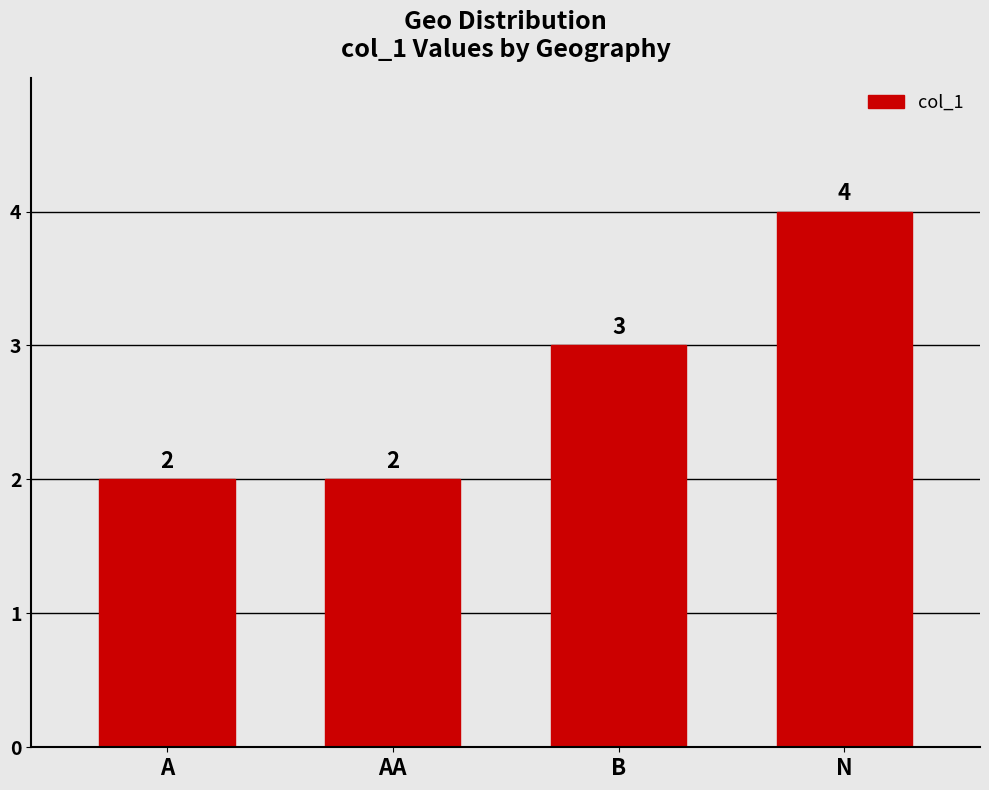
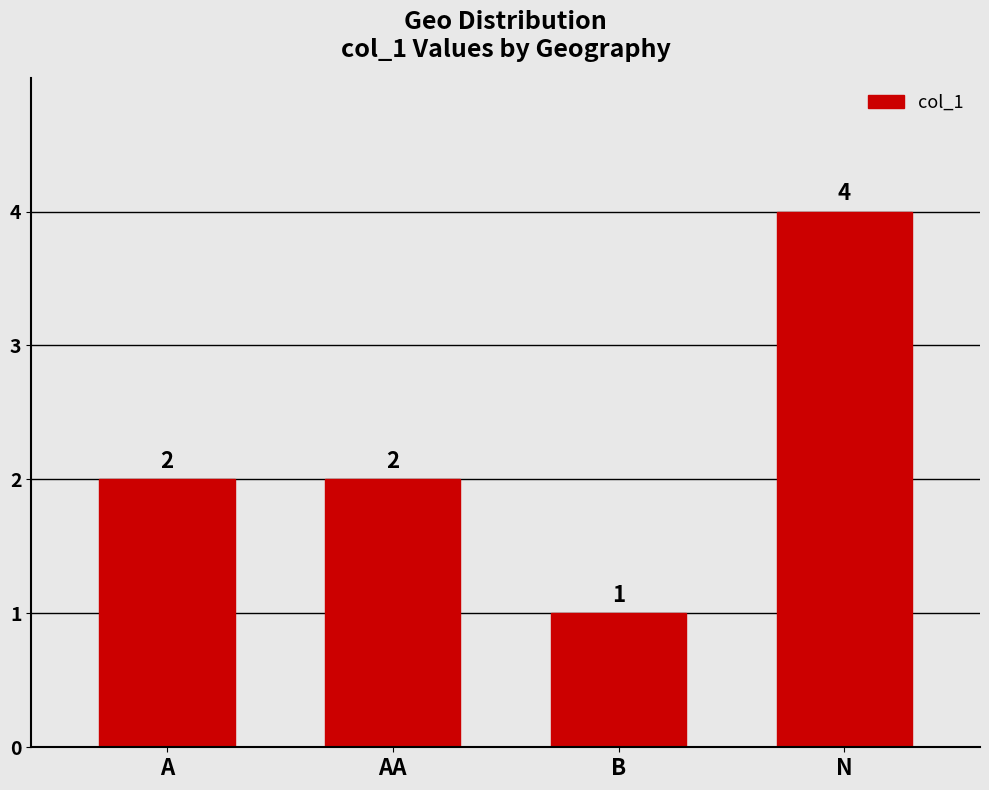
  {
    "A": 2,
    "AA": 2,
-   "B": 3,
+   "B": 1,
    "N": 4
  }
